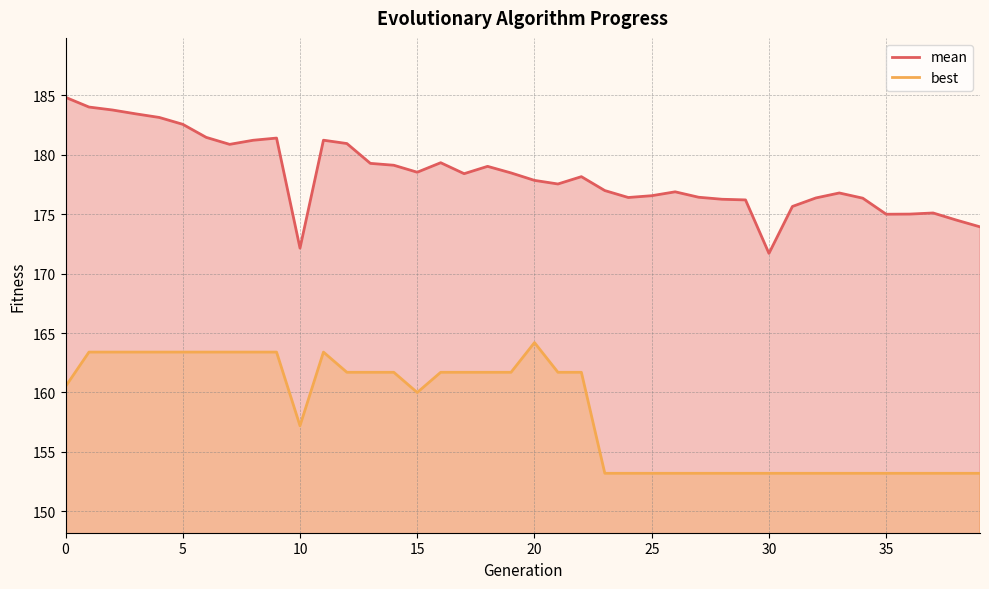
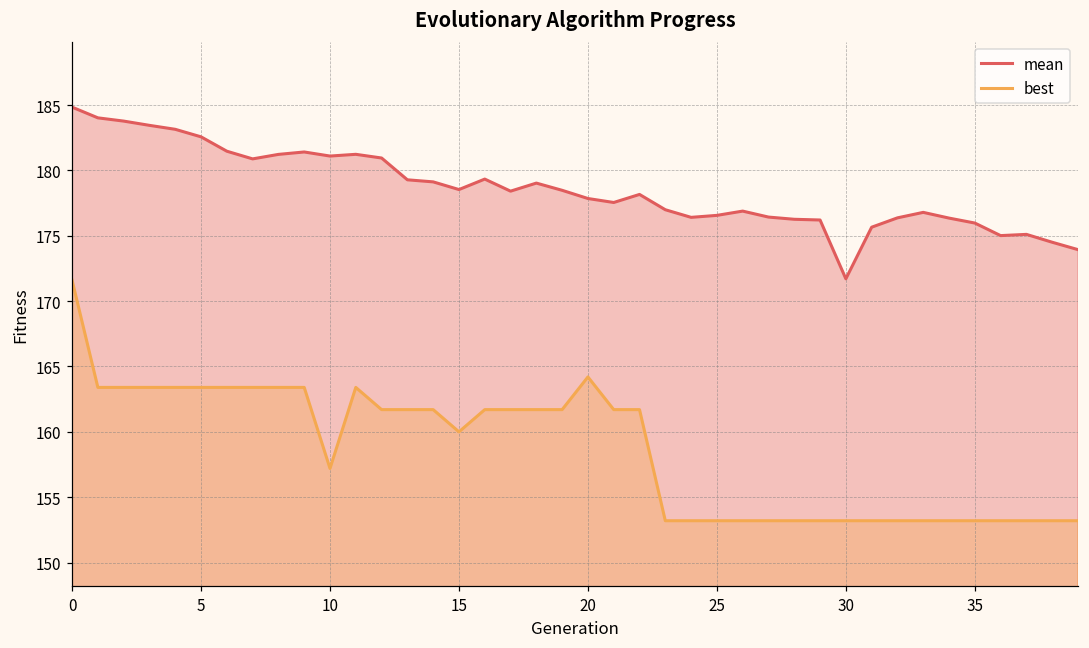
  {
    "mean": {
      "0": 184.8,
      "5": 182.6,
-     "10": 172.1,
+     "10": 181.1,
      "15": 178.5,
      "20": 177.9,
      "25": 176.6,
      "30": 171.7,
-     "35": 175.0
+     "35": 176.0
    },
    "best": {
-     "0": 160.5,
+     "0": 171.6,
      "5": 163.4,
      "10": 157.2,
      "15": 160.0,
      "20": 164.2,
      "25": 153.2,
      "30": 153.2,
      "35": 153.2
    }
  }
